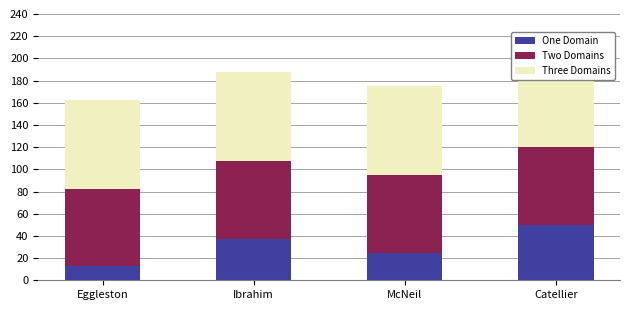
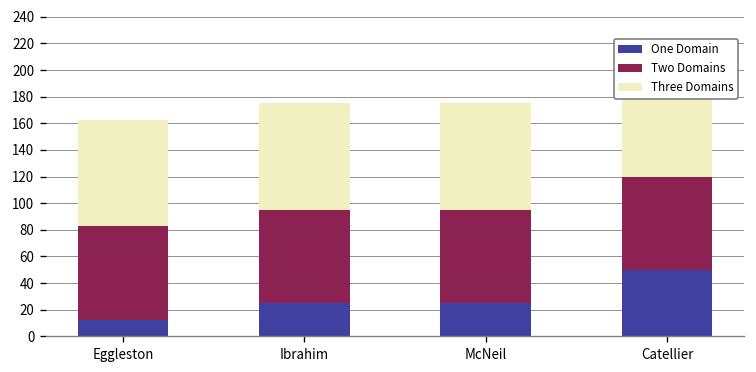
  {
    "One Domain": {
      "Eggleston": 13,
-     "Ibrahim": 38,
+     "Ibrahim": 25,
      "McNeil": 25,
      "Catellier": 50
    },
    "Two Domains": {
      "Eggleston": 70,
      "Ibrahim": 70,
      "McNeil": 70,
      "Catellier": 70
    },
    "Three Domains": {
      "Eggleston": 80,
      "Ibrahim": 80,
      "McNeil": 80
    }
  }
